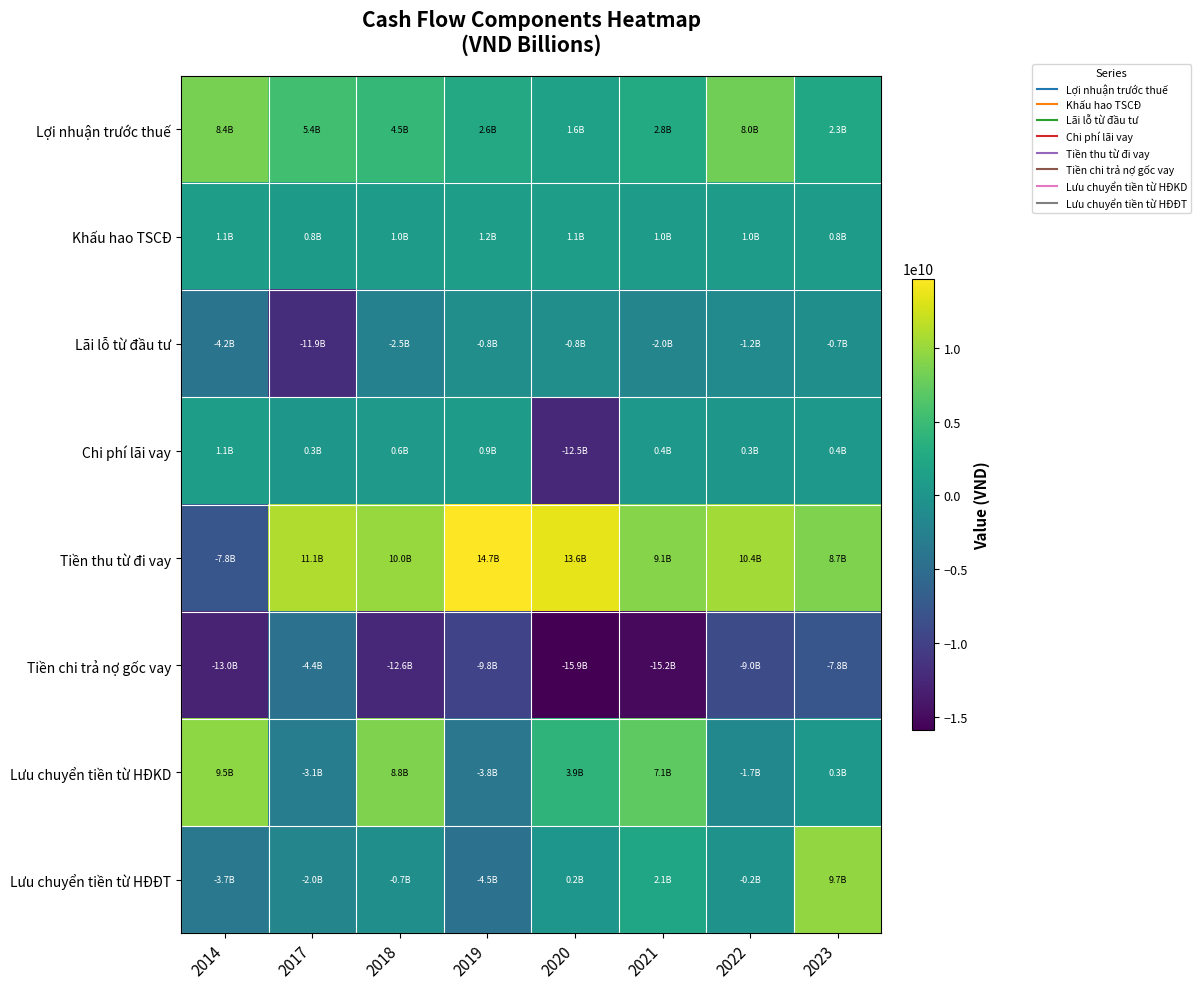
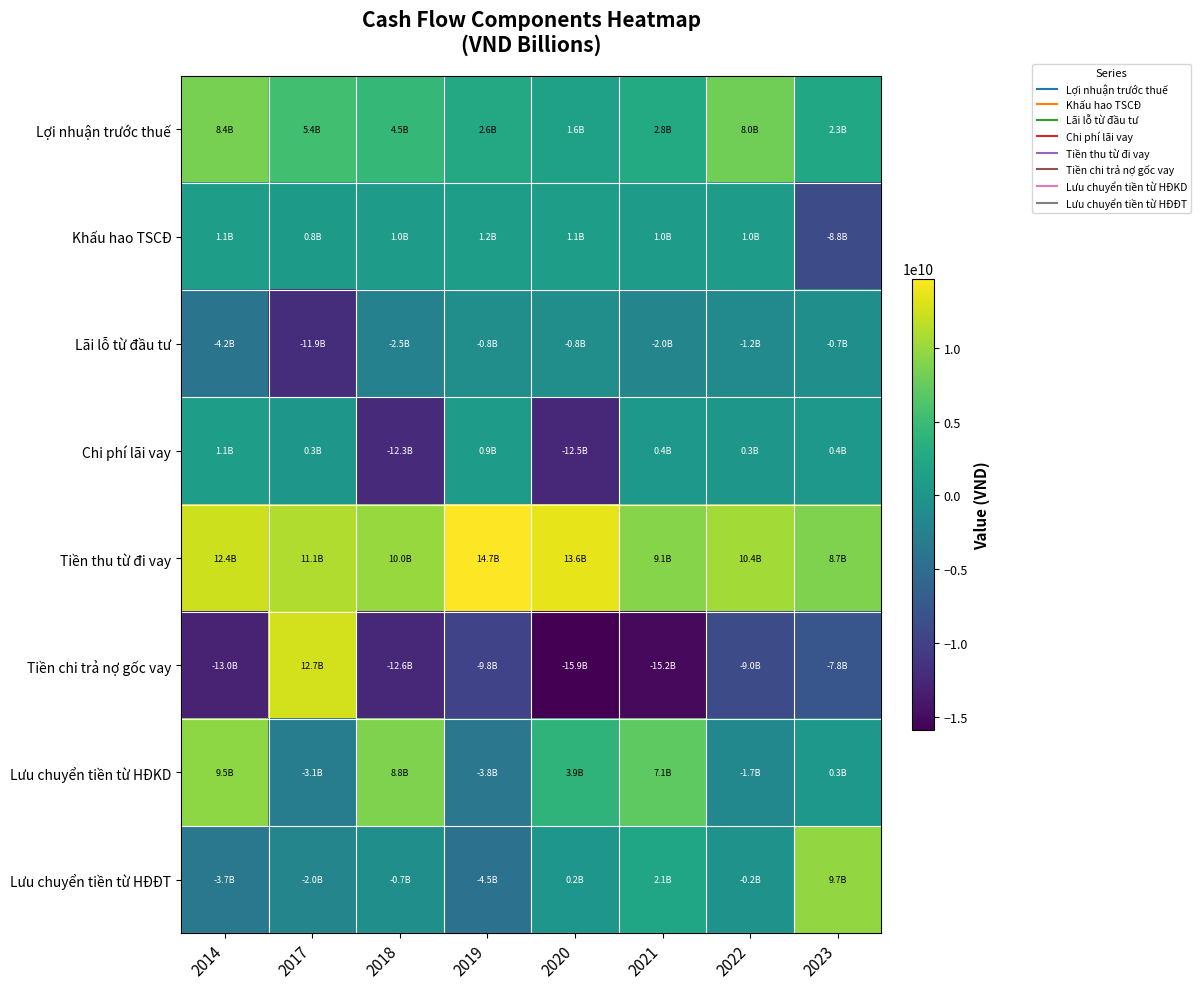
  {
    "Lợi nhuận trước thuế": {
      "2014": "8.4B",
      "2017": "5.4B",
      "2018": "4.5B",
      "2019": "2.6B",
      "2020": "1.6B",
      "2021": "2.8B",
      "2022": "8.0B",
      "2023": "2.3B"
    },
    "Khấu hao TSCĐ": {
      "2014": "1.1B",
      "2017": "0.8B",
      "2018": "1.0B",
      "2019": "1.2B",
      "2020": "1.1B",
      "2021": "1.0B",
      "2022": "1.0B",
-     "2023": "0.8B"
+     "2023": "-8.8B"
    },
    "Lãi lỗ từ đầu tư": {
      "2014": "-4.2B",
      "2017": "-11.9B",
      "2018": "-2.5B",
      "2019": "-0.8B",
      "2020": "-0.8B",
      "2021": "-2.0B",
      "2022": "-1.2B",
      "2023": "-0.7B"
    },
    "Chi phí lãi vay": {
      "2014": "1.1B",
      "2017": "0.3B",
-     "2018": "0.6B",
+     "2018": "-12.3B",
      "2019": "0.9B",
      "2020": "-12.5B",
      "2021": "0.4B",
      "2022": "0.3B",
      "2023": "0.4B"
    },
    "Tiền thu từ đi vay": {
-     "2014": "-7.8B",
+     "2014": "12.4B",
      "2017": "11.1B",
      "2018": "10.0B",
      "2019": "14.7B",
      "2020": "13.6B",
      "2021": "9.1B",
      "2022": "10.4B",
      "2023": "8.7B"
    },
    "Tiền chi trả nợ gốc vay": {
      "2014": "-13.0B",
-     "2017": "-4.4B",
+     "2017": "12.7B",
      "2018": "-12.6B",
      "2019": "-9.8B",
      "2020": "-15.9B",
      "2021": "-15.2B",
      "2022": "-9.0B",
      "2023": "-7.8B"
    },
    "Lưu chuyển tiền từ HĐKD": {
      "2014": "9.5B",
      "2017": "-3.1B",
      "2018": "8.8B",
      "2019": "-3.8B",
      "2020": "3.9B",
      "2021": "7.1B",
      "2022": "-1.7B",
      "2023": "0.3B"
    },
    "Lưu chuyển tiền từ HĐĐT": {
      "2014": "-3.7B",
      "2017": "-2.0B",
      "2018": "-0.7B",
      "2019": "-4.5B",
      "2020": "0.2B",
      "2021": "2.1B",
      "2022": "-0.2B",
      "2023": "9.7B"
    }
  }
